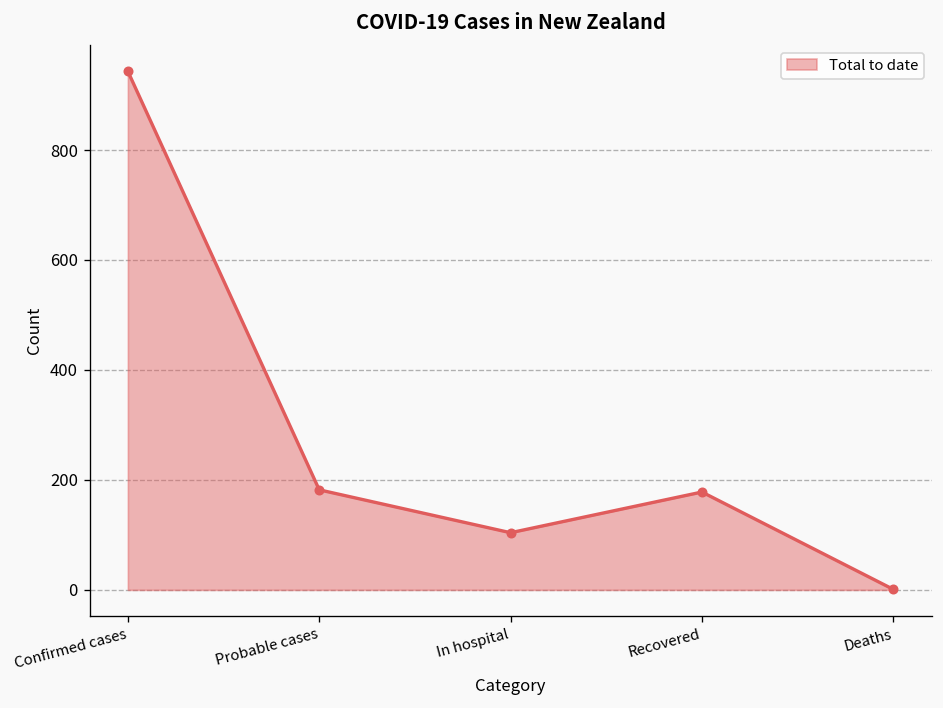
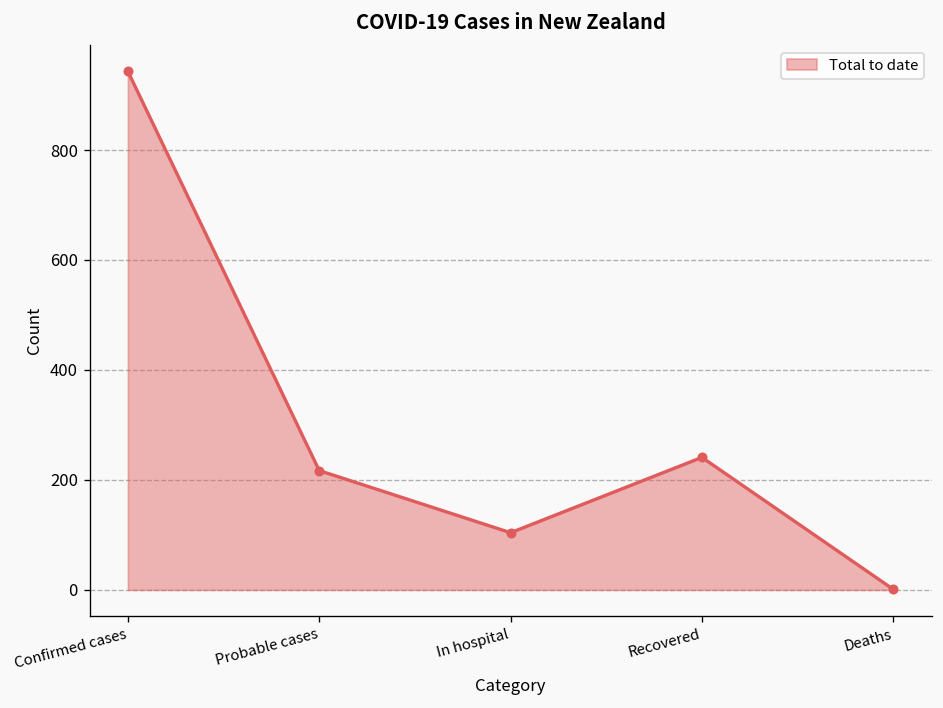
  {
    "Confirmed cases": 940,
-   "Probable cases": 180,
+   "Probable cases": 220,
    "In hospital": 100,
-   "Recovered": 180,
+   "Recovered": 240,
    "Deaths": 0
  }
